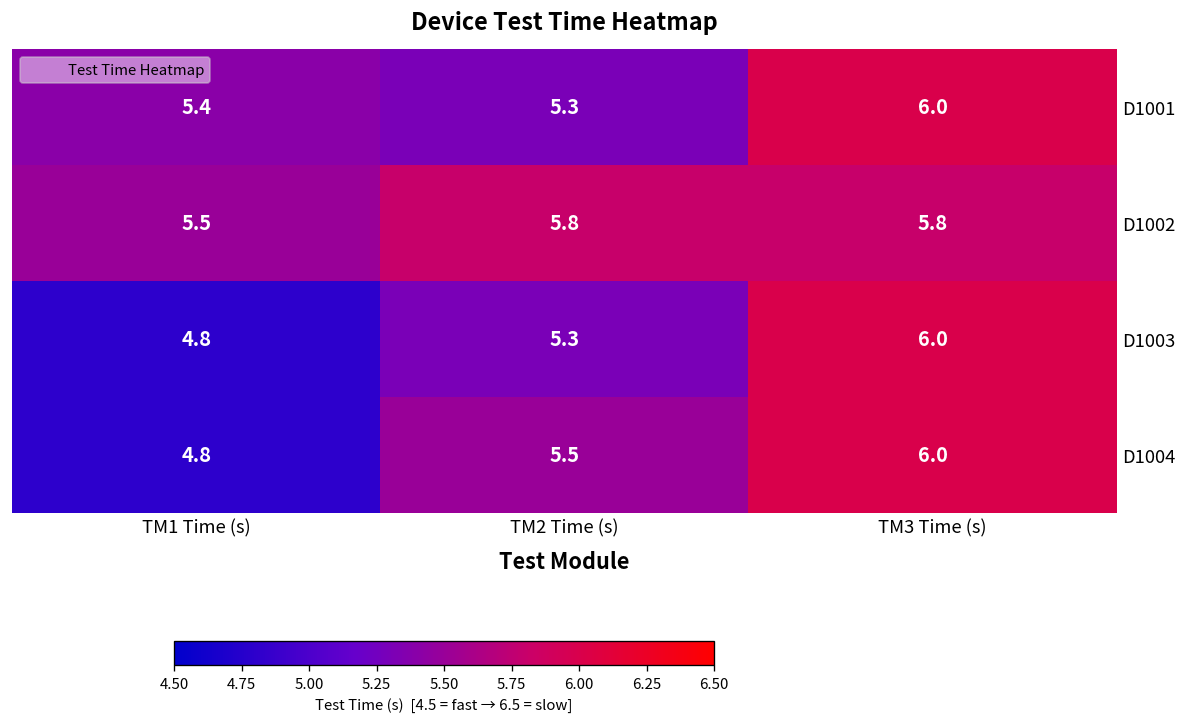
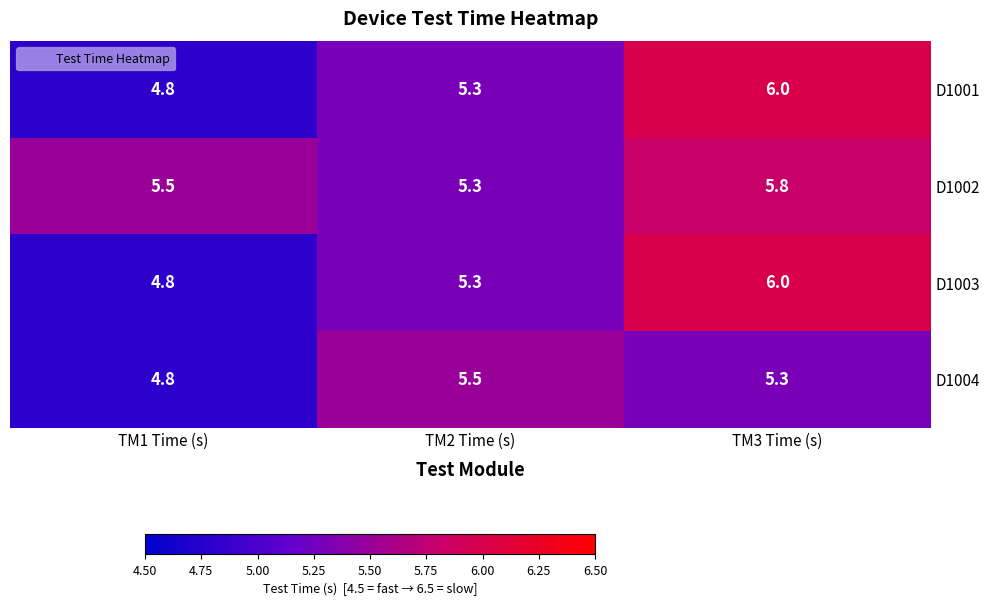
  {
    "D1001": {
-     "TM1 Time (s)": 5.4,
+     "TM1 Time (s)": 4.8,
      "TM2 Time (s)": 5.3,
      "TM3 Time (s)": 6.0
    },
    "D1002": {
      "TM1 Time (s)": 5.5,
-     "TM2 Time (s)": 5.8,
+     "TM2 Time (s)": 5.3,
      "TM3 Time (s)": 5.8
    },
    "D1003": {
      "TM1 Time (s)": 4.8,
      "TM2 Time (s)": 5.3,
      "TM3 Time (s)": 6.0
    },
    "D1004": {
      "TM1 Time (s)": 4.8,
      "TM2 Time (s)": 5.5,
-     "TM3 Time (s)": 6.0
+     "TM3 Time (s)": 5.3
    }
  }
